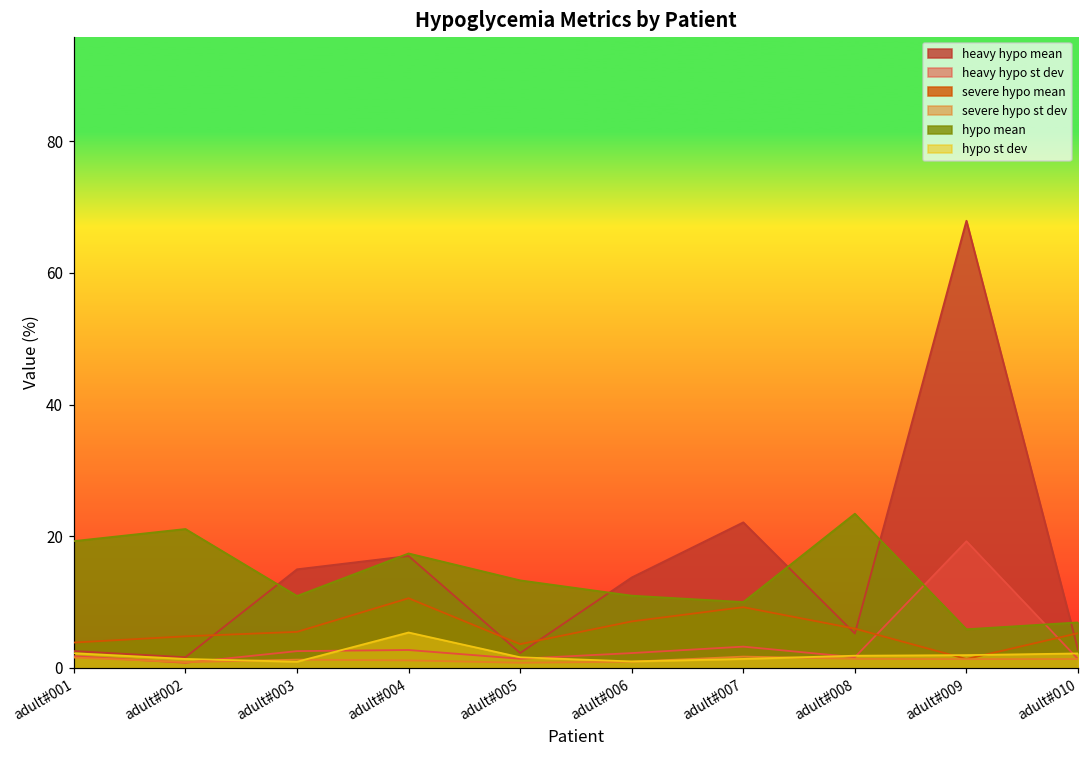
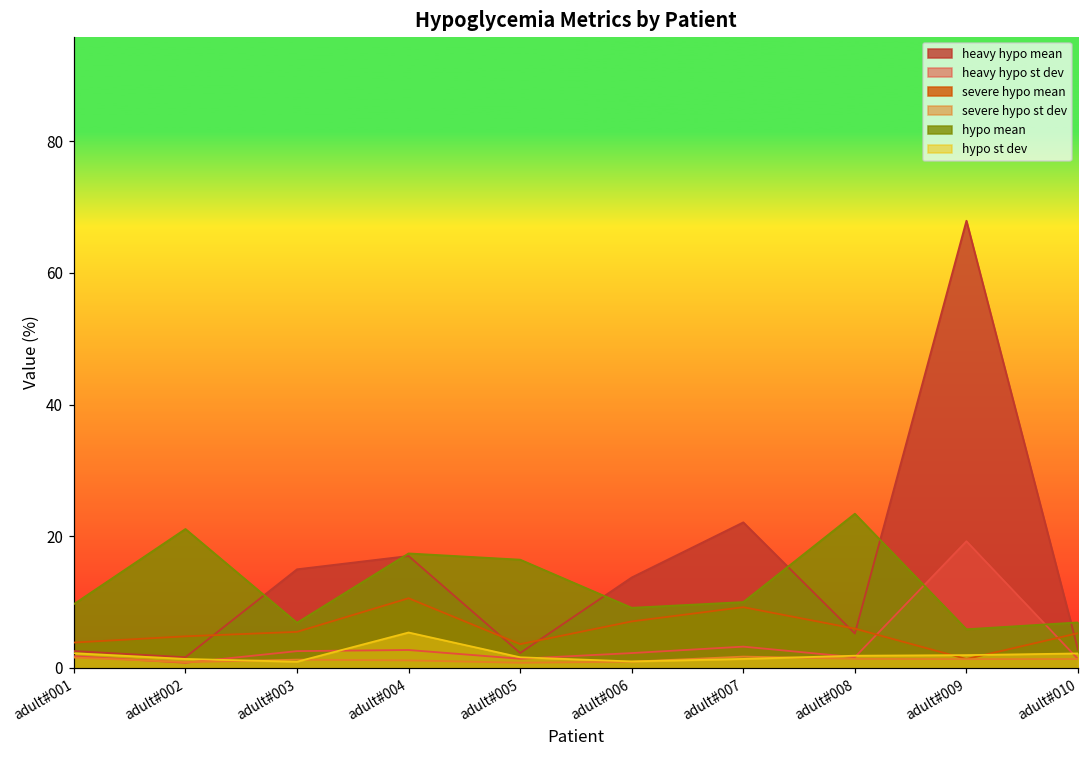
  {
    "hypo mean": {
-     "adult#001": 19,
+     "adult#001": 10,
      "adult#002": 21,
-     "adult#003": 11,
-     "adult#005": 13,
-     "adult#006": 11,
+     "adult#003": 7,
+     "adult#005": 16,
+     "adult#006": 9,
      "adult#007": 10,
      "adult#008": 23,
      "adult#009": 6,
      "adult#010": 7
    },
    "hypo st dev": {
      "adult#004": 5,
      "adult#009": 2,
      "adult#010": 2
    }
  }
